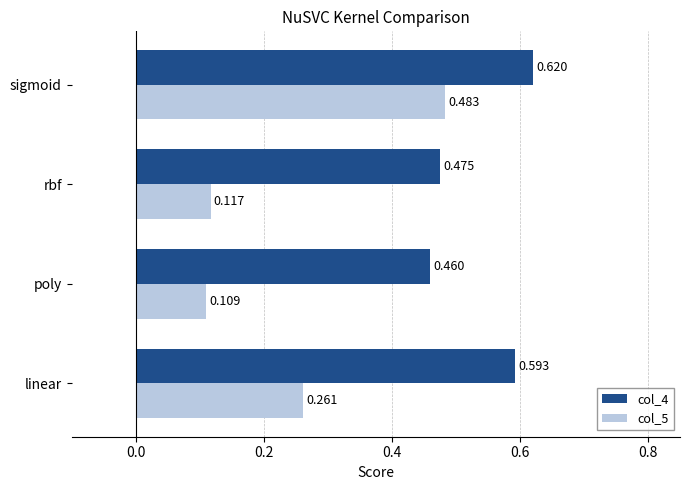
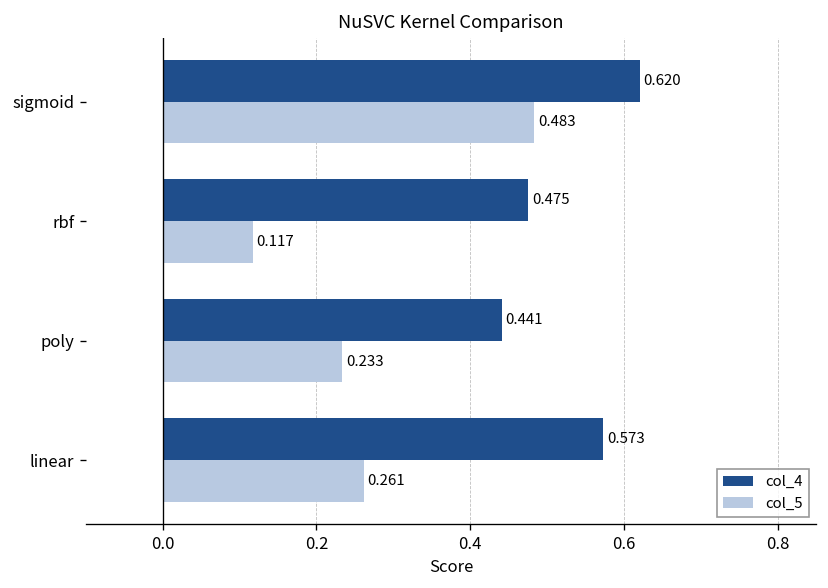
  {
    "col_4": {
      "sigmoid": 0.620,
      "rbf": 0.475,
-     "poly": 0.460,
-     "linear": 0.593
+     "poly": 0.441,
+     "linear": 0.573
    },
    "col_5": {
      "sigmoid": 0.483,
      "rbf": 0.117,
-     "poly": 0.109,
+     "poly": 0.233,
      "linear": 0.261
    }
  }
